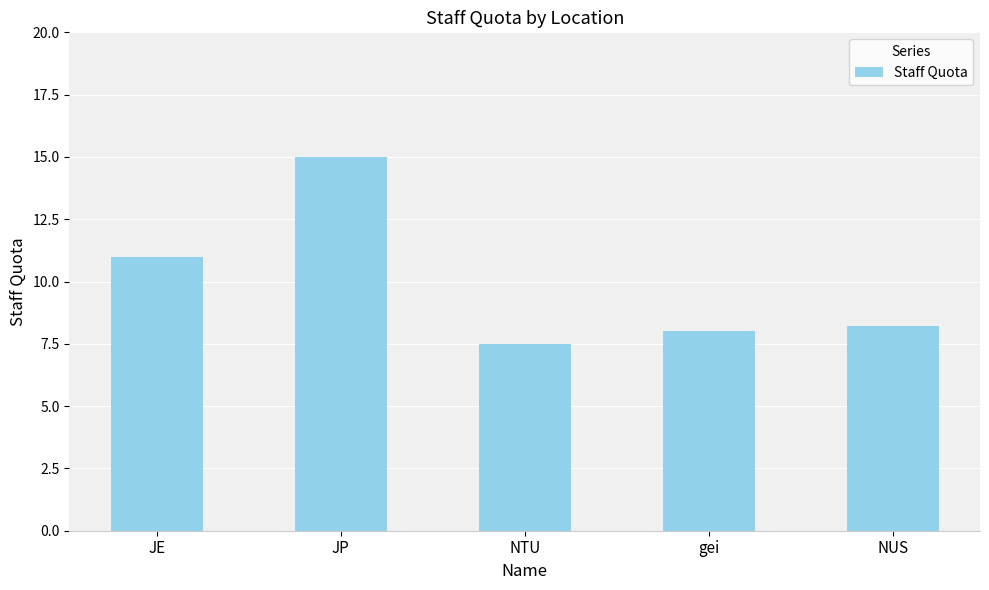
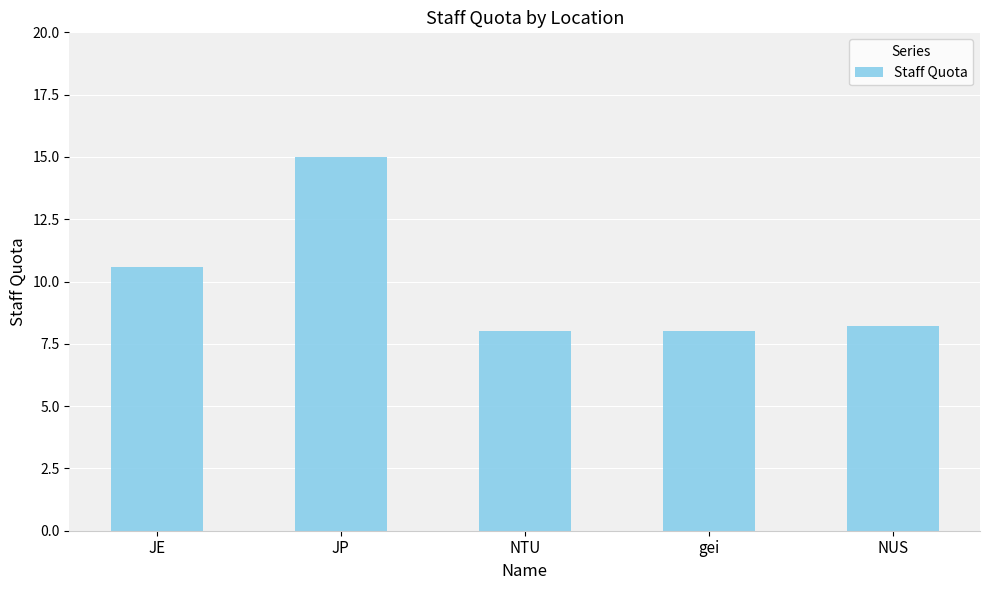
  {
-   "JE": 11.0,
+   "JE": 10.6,
    "JP": 15.0,
-   "NTU": 7.5,
+   "NTU": 8.0,
    "gei": 8.0,
    "NUS": 8.2
  }
